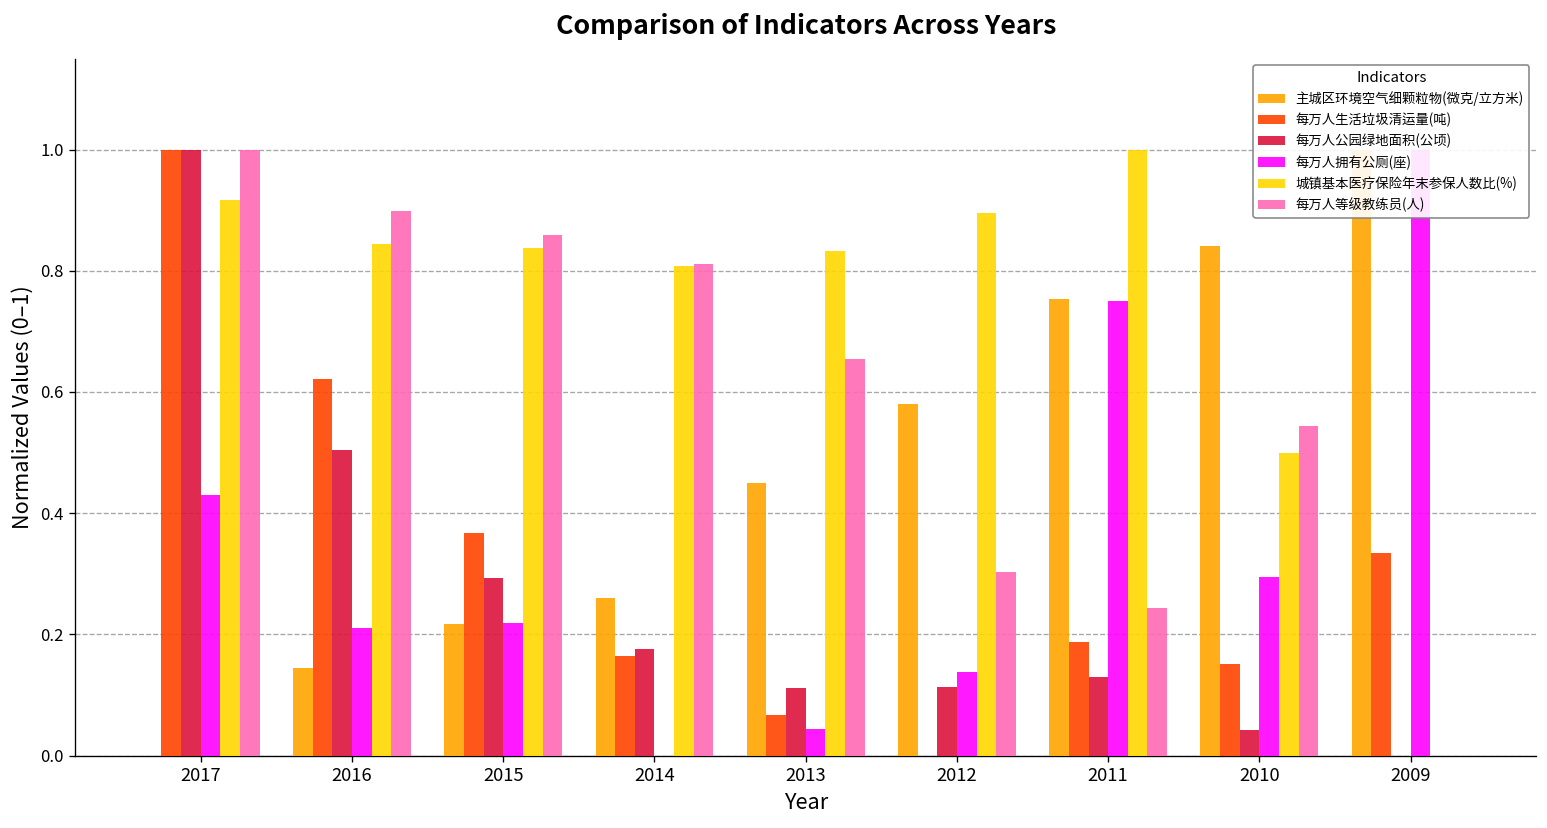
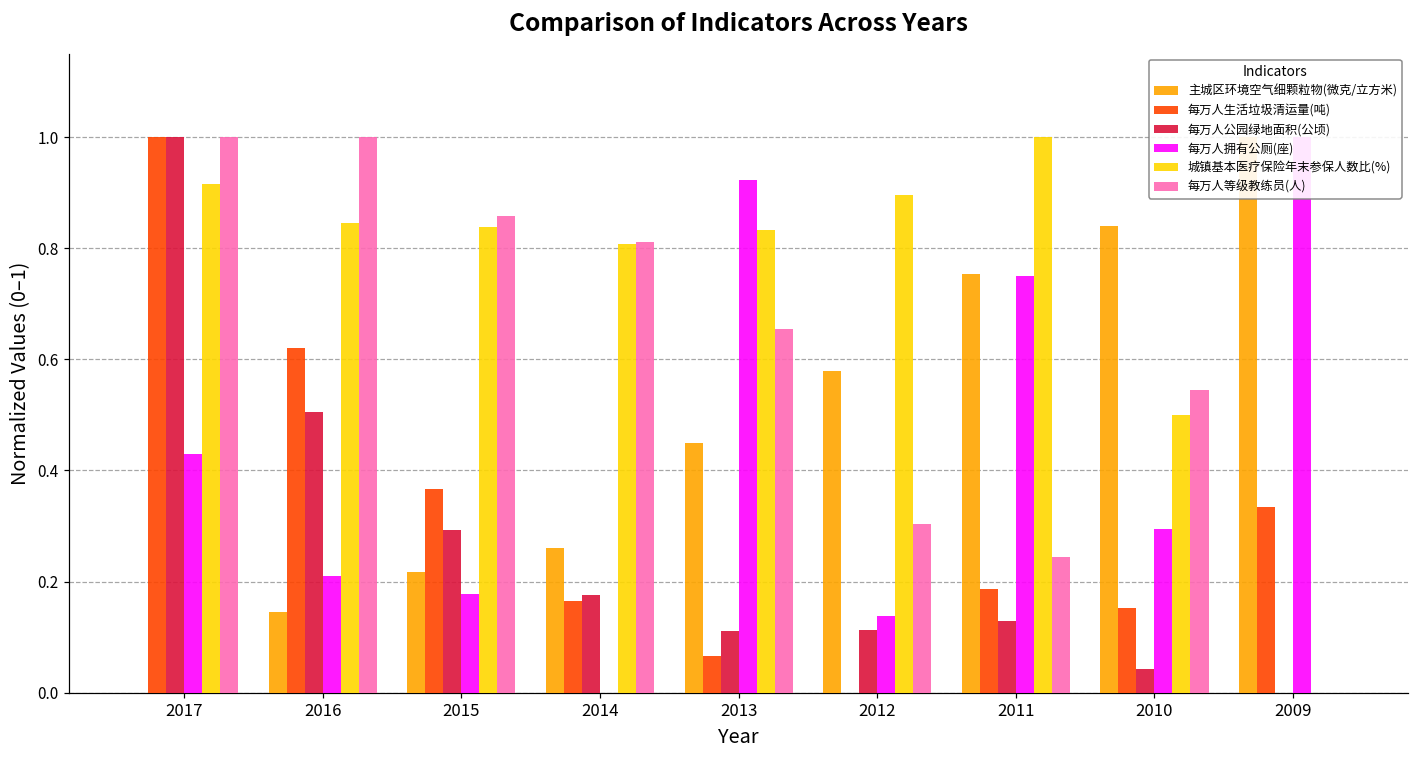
  {
    "每万人生活垃圾清运量(吨)": {
      "2017": 1.00,
      "2016": 0.62,
      "2015": 0.37,
      "2014": 0.17,
      "2013": 0.07,
      "2012": 0.00,
      "2011": 0.19,
      "2010": 0.15,
      "2009": 0.33
    },
    "每万人公园绿地面积(公顷)": {
      "2017": 1.00,
      "2016": 0.51,
      "2015": 0.29,
      "2014": 0.18,
      "2013": 0.11,
      "2012": 0.11,
      "2011": 0.13,
      "2010": 0.04,
      "2009": 0.00
    },
    "每万人拥有公厕(座)": {
      "2017": 0.43,
      "2016": 0.21,
-     "2015": 0.22,
+     "2015": 0.18,
      "2014": 0.00,
-     "2013": 0.04,
+     "2013": 0.92,
      "2012": 0.14,
      "2011": 0.75,
      "2010": 0.29
    },
    "每万人等级教练员(人)": {
      "2017": 1.00,
-     "2016": 0.90,
+     "2016": 1.00,
      "2015": 0.86,
      "2014": 0.81,
      "2013": 0.65,
      "2012": 0.30,
      "2011": 0.24,
      "2010": 0.54,
      "2009": 0.00
    }
  }
